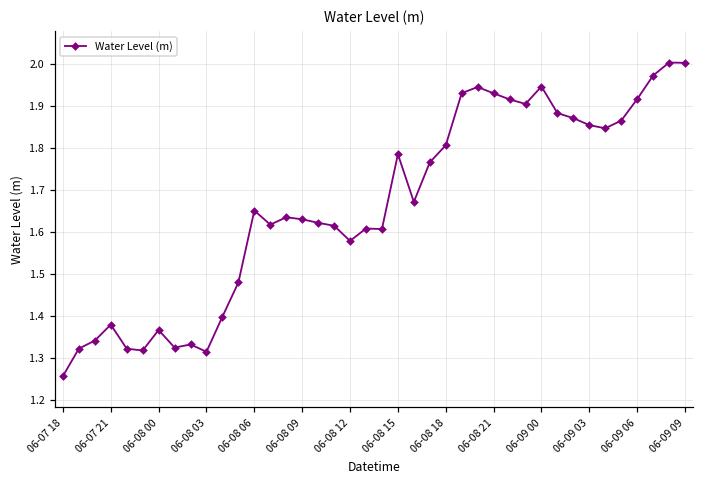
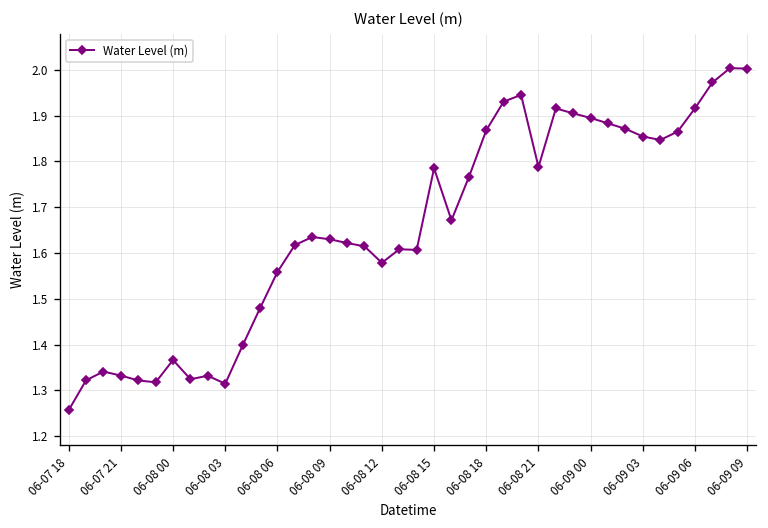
  {
    "06-07 18": 1.26,
-   "06-07 21": 1.38,
+   "06-07 21": 1.33,
    "06-08 00": 1.37,
    "06-08 03": 1.31,
-   "06-08 06": 1.65,
+   "06-08 06": 1.56,
    "06-08 09": 1.63,
    "06-08 12": 1.58,
    "06-08 15": 1.79,
-   "06-08 18": 1.81,
-   "06-08 21": 1.93,
-   "06-09 00": 1.95,
+   "06-08 18": 1.87,
+   "06-08 21": 1.79,
+   "06-09 00": 1.89,
    "06-09 03": 1.85,
    "06-09 06": 1.92,
    "06-09 09": 2.00
  }
